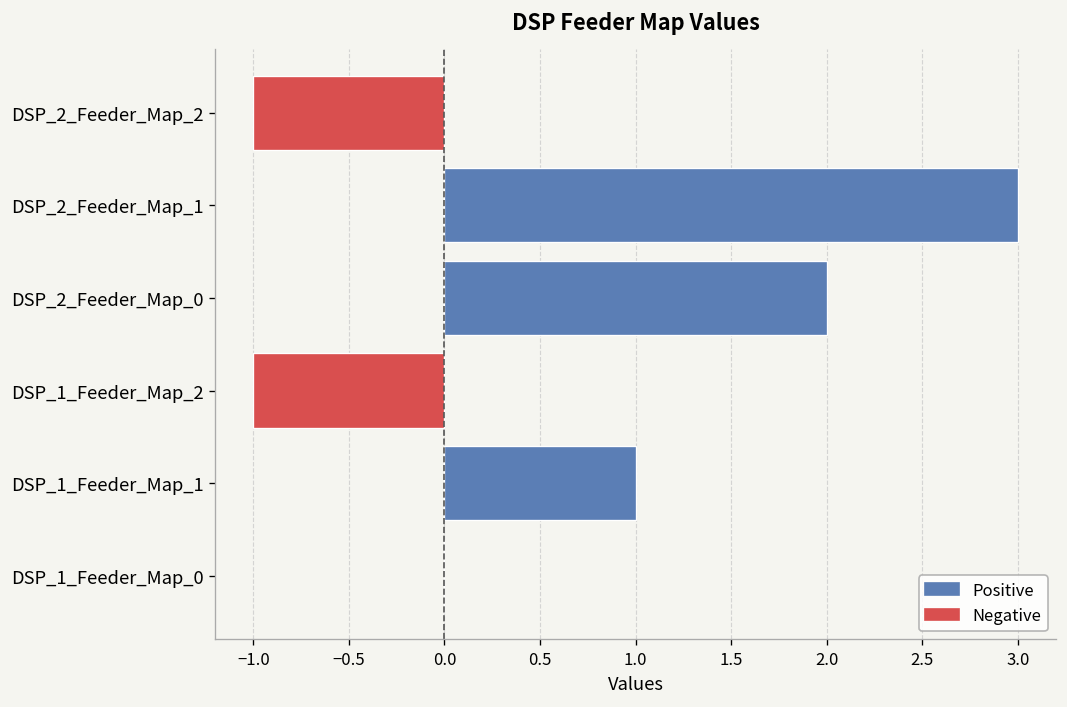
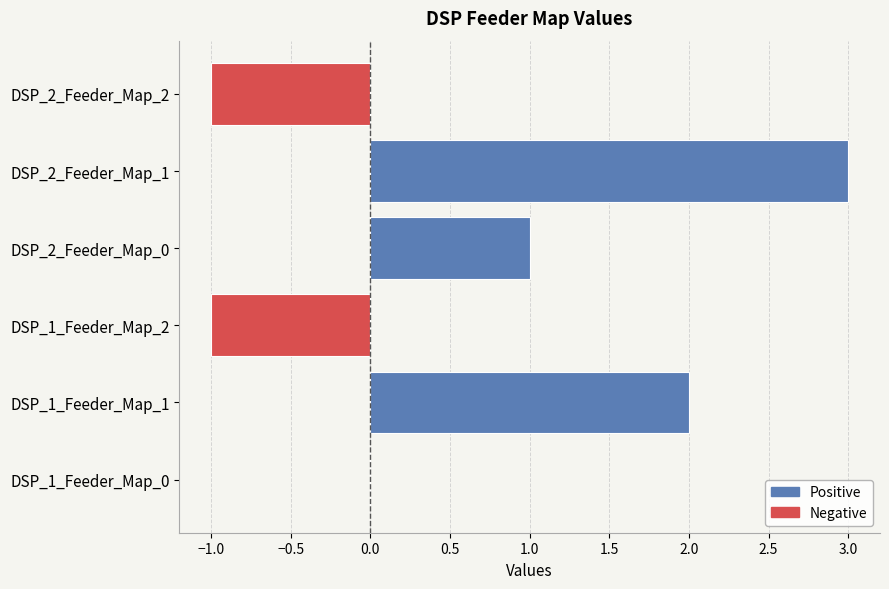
  {
    "DSP_2_Feeder_Map_2": -1,
    "DSP_2_Feeder_Map_1": 3,
-   "DSP_2_Feeder_Map_0": 2,
+   "DSP_2_Feeder_Map_0": 1,
    "DSP_1_Feeder_Map_2": -1,
-   "DSP_1_Feeder_Map_1": 1,
+   "DSP_1_Feeder_Map_1": 2,
    "DSP_1_Feeder_Map_0": 0
  }
